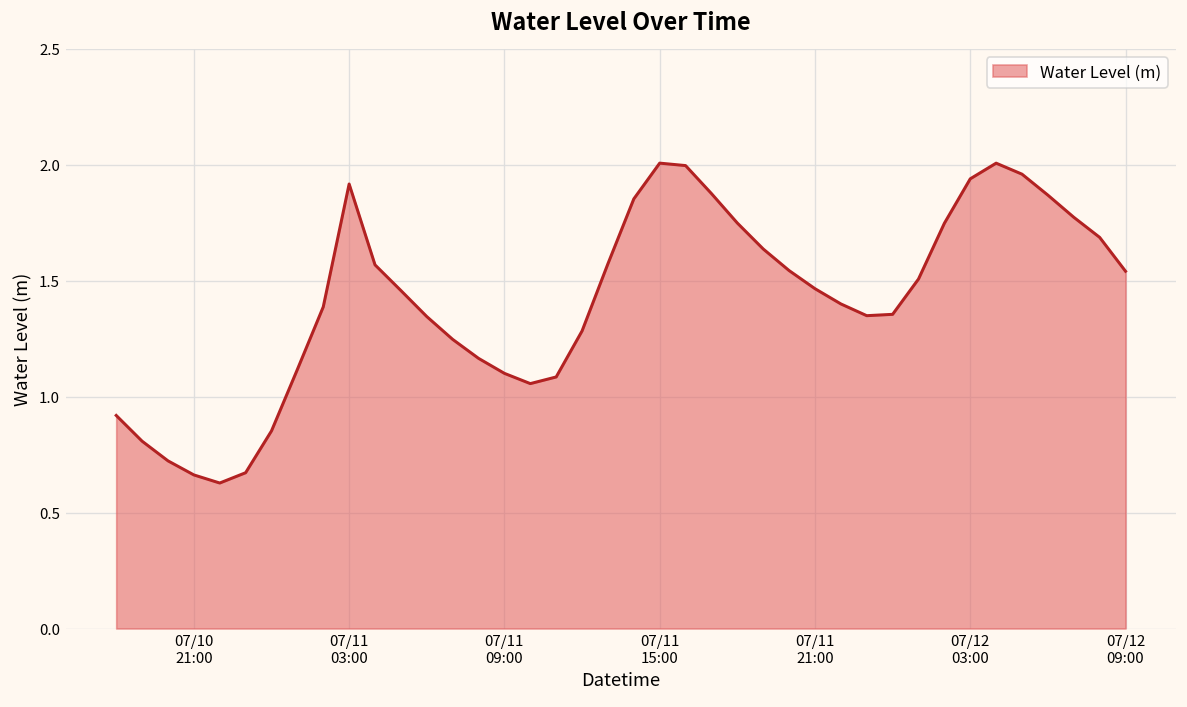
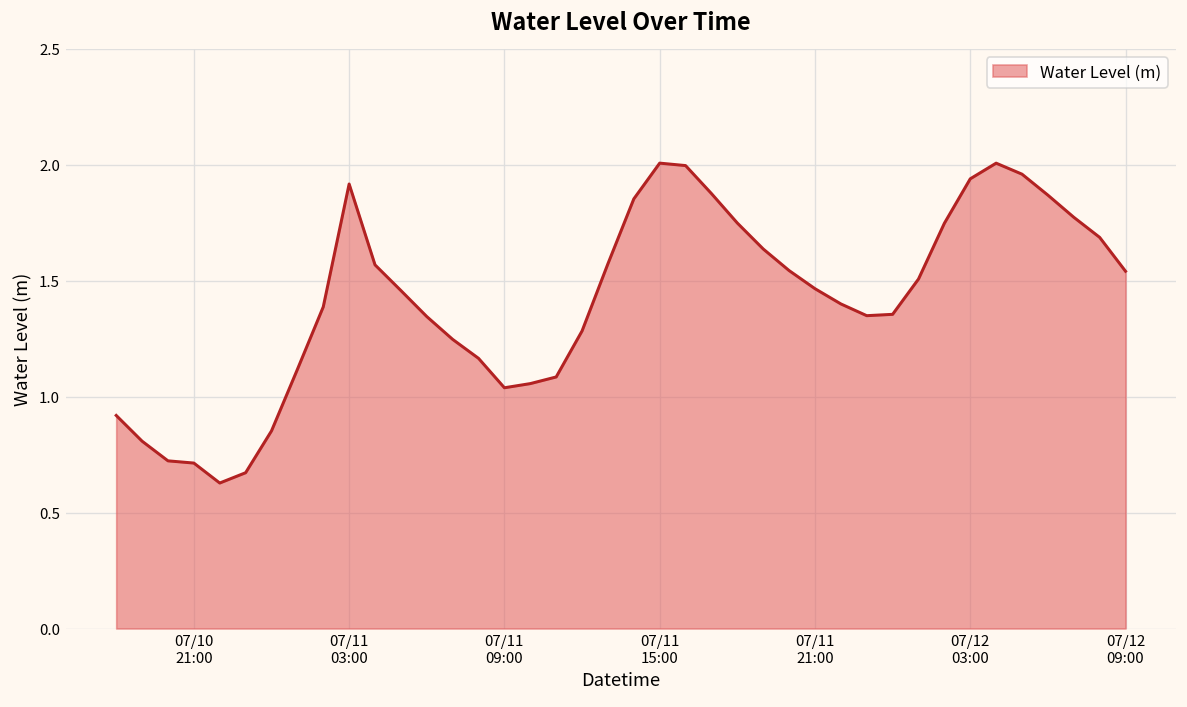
  {
-   "07/10 21:00": 0.66,
+   "07/10 21:00": 0.71,
    "07/11 03:00": 1.92,
-   "07/11 09:00": 1.10,
+   "07/11 09:00": 1.04,
    "07/11 15:00": 2.01,
    "07/11 21:00": 1.47,
    "07/12 03:00": 1.94,
    "07/12 09:00": 1.54
  }
